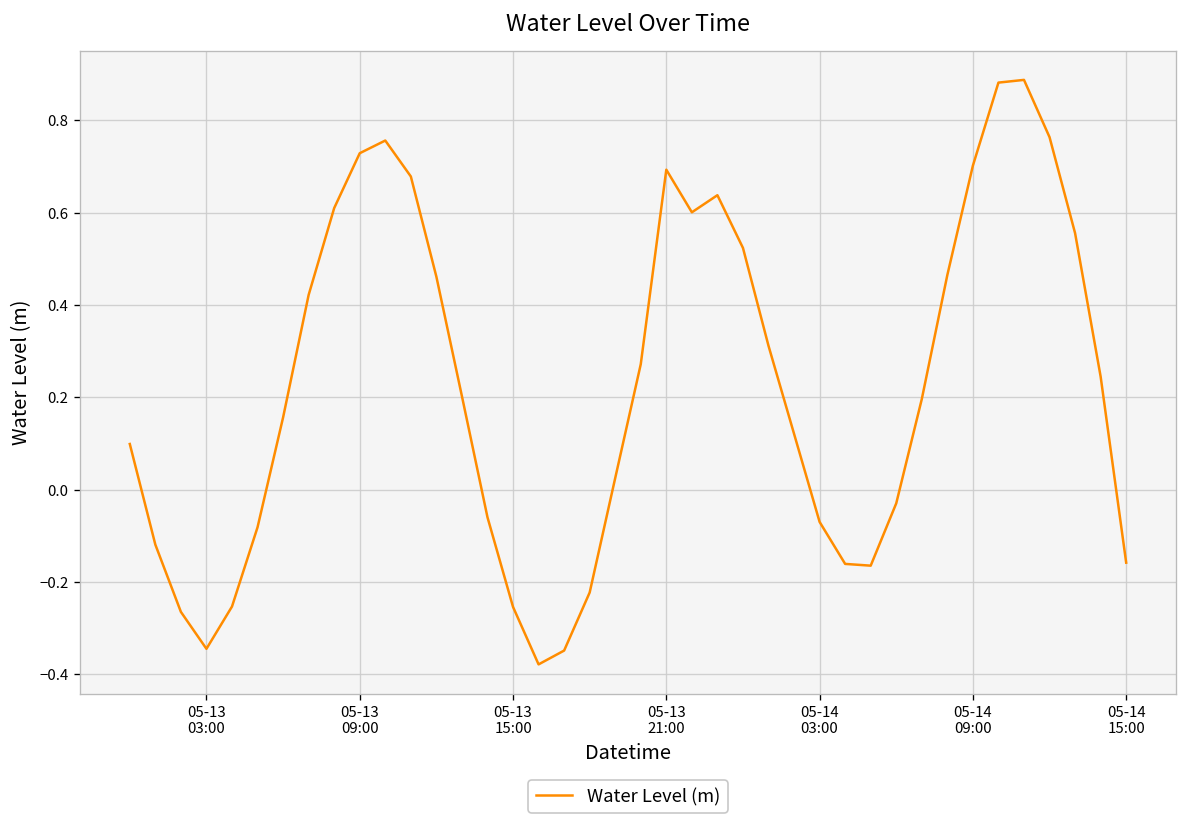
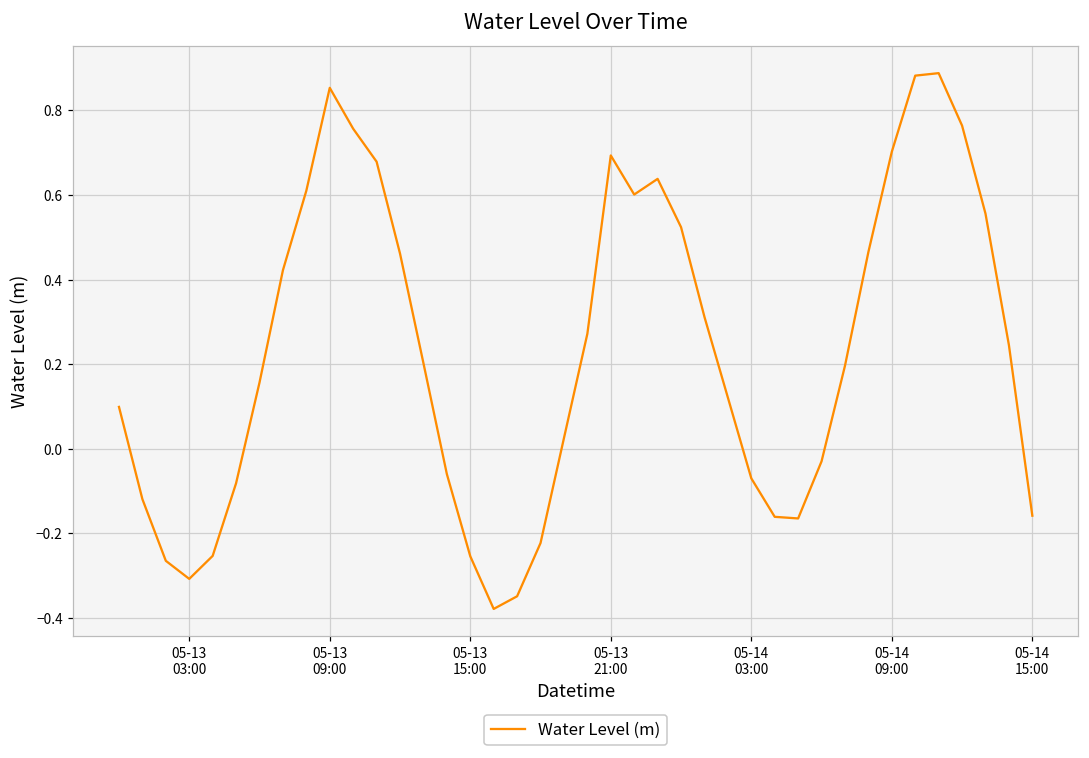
  {
-   "05-13 03:00": -0.34,
-   "05-13 09:00": 0.73,
+   "05-13 03:00": -0.31,
+   "05-13 09:00": 0.85,
    "05-13 15:00": -0.25,
    "05-13 21:00": 0.69,
    "05-14 03:00": -0.07,
    "05-14 09:00": 0.70,
    "05-14 15:00": -0.16
  }
